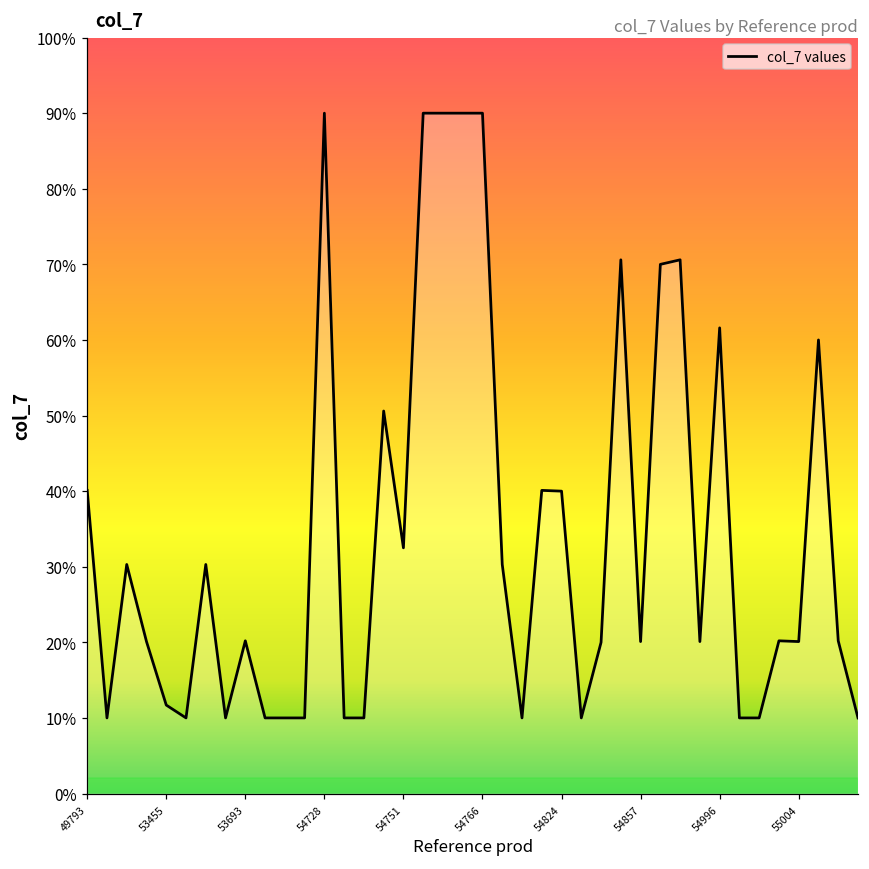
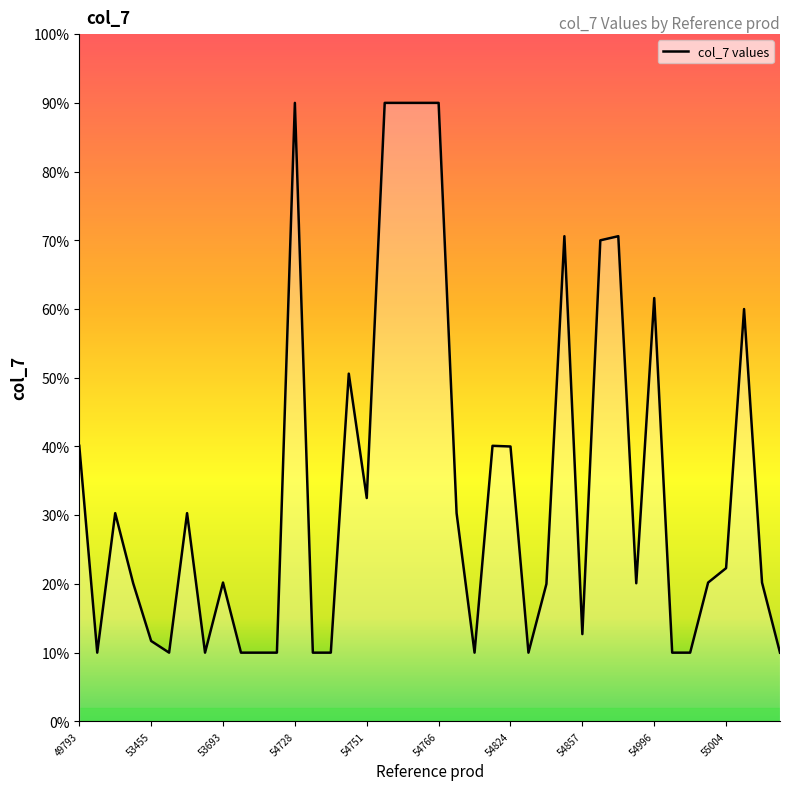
  {
    "49793": "40%",
    "53455": "12%",
    "53693": "20%",
    "54728": "90%",
    "54751": "33%",
    "54766": "90%",
    "54824": "40%",
-   "54857": "20%",
+   "54857": "13%",
    "54996": "62%",
-   "55004": "20%"
+   "55004": "22%"
  }
